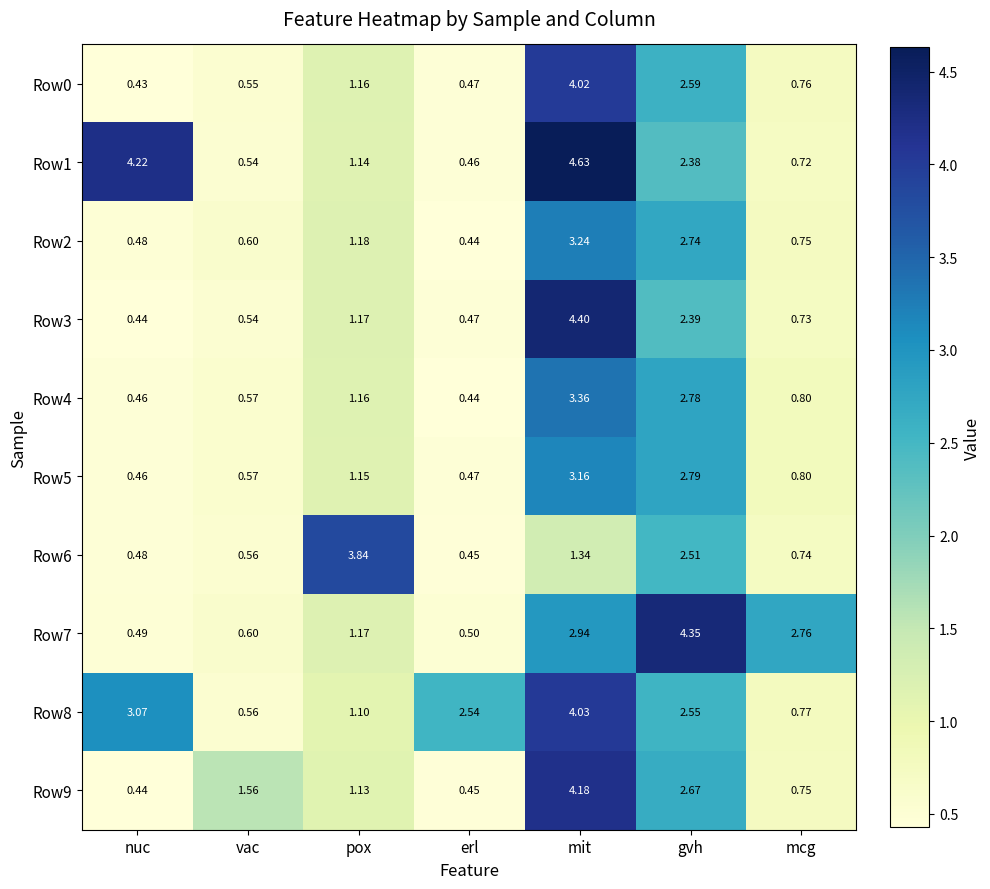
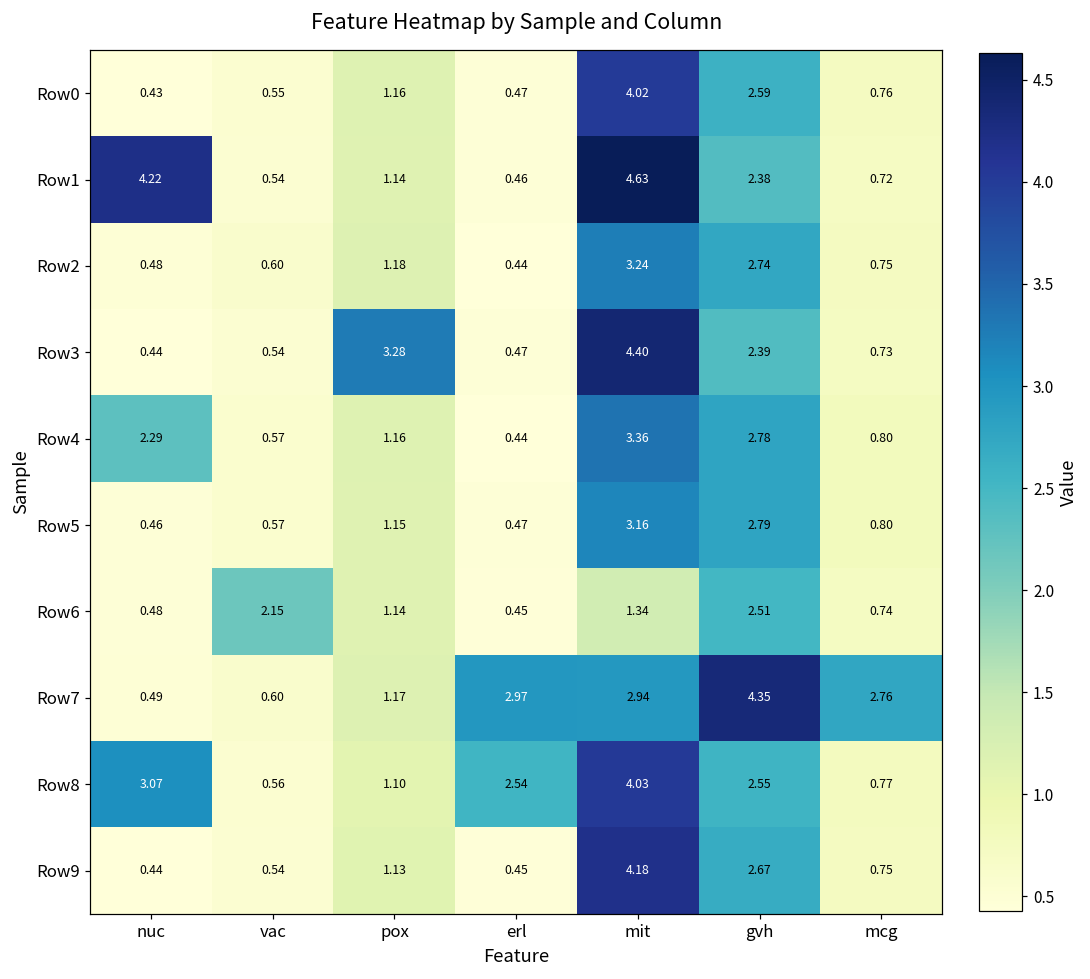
  {
    "Row0": {
      "nuc": 0.43,
      "vac": 0.55,
      "pox": 1.16,
      "erl": 0.47,
      "mit": 4.02,
      "gvh": 2.59,
      "mcg": 0.76
    },
    "Row1": {
      "nuc": 4.22,
      "vac": 0.54,
      "pox": 1.14,
      "erl": 0.46,
      "mit": 4.63,
      "gvh": 2.38,
      "mcg": 0.72
    },
    "Row2": {
      "nuc": 0.48,
      "vac": 0.60,
      "pox": 1.18,
      "erl": 0.44,
      "mit": 3.24,
      "gvh": 2.74,
      "mcg": 0.75
    },
    "Row3": {
      "nuc": 0.44,
      "vac": 0.54,
-     "pox": 1.17,
+     "pox": 3.28,
      "erl": 0.47,
      "mit": 4.40,
      "gvh": 2.39,
      "mcg": 0.73
    },
    "Row4": {
-     "nuc": 0.46,
+     "nuc": 2.29,
      "vac": 0.57,
      "pox": 1.16,
      "erl": 0.44,
      "mit": 3.36,
      "gvh": 2.78,
      "mcg": 0.80
    },
    "Row5": {
      "nuc": 0.46,
      "vac": 0.57,
      "pox": 1.15,
      "erl": 0.47,
      "mit": 3.16,
      "gvh": 2.79,
      "mcg": 0.80
    },
    "Row6": {
      "nuc": 0.48,
-     "vac": 0.56,
-     "pox": 3.84,
+     "vac": 2.15,
+     "pox": 1.14,
      "erl": 0.45,
      "mit": 1.34,
      "gvh": 2.51,
      "mcg": 0.74
    },
    "Row7": {
      "nuc": 0.49,
      "vac": 0.60,
      "pox": 1.17,
-     "erl": 0.50,
+     "erl": 2.97,
      "mit": 2.94,
      "gvh": 4.35,
      "mcg": 2.76
    },
    "Row8": {
      "nuc": 3.07,
      "vac": 0.56,
      "pox": 1.10,
      "erl": 2.54,
      "mit": 4.03,
      "gvh": 2.55,
      "mcg": 0.77
    },
    "Row9": {
      "nuc": 0.44,
-     "vac": 1.56,
+     "vac": 0.54,
      "pox": 1.13,
      "erl": 0.45,
      "mit": 4.18,
      "gvh": 2.67,
      "mcg": 0.75
    }
  }
